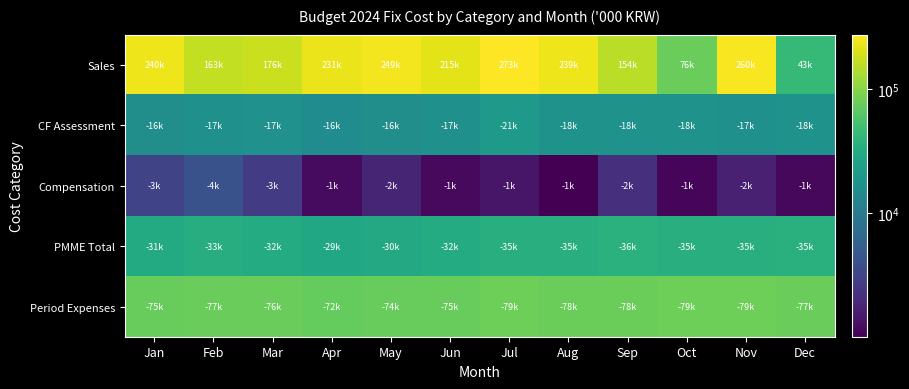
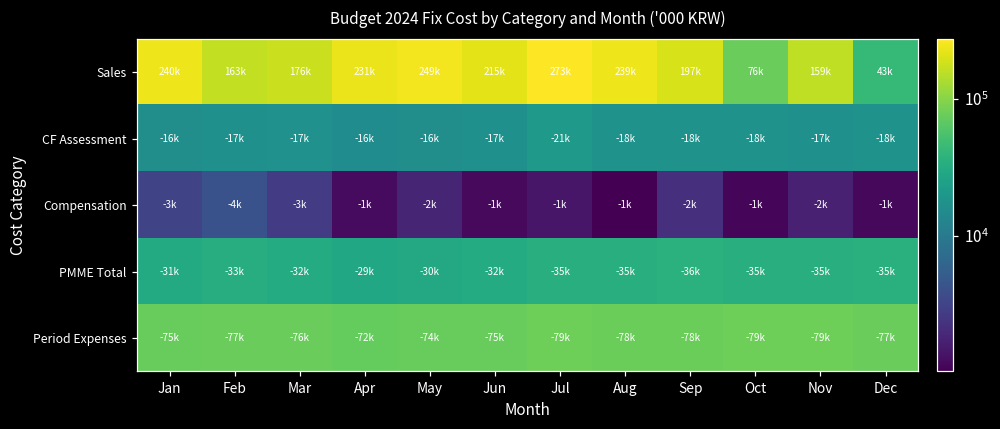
  {
    "Sales": {
      "Jan": "240k",
      "Feb": "163k",
      "Mar": "176k",
      "Apr": "231k",
      "May": "249k",
      "Jun": "215k",
      "Jul": "273k",
      "Aug": "239k",
-     "Sep": "154k",
+     "Sep": "197k",
      "Oct": "76k",
-     "Nov": "260k",
+     "Nov": "159k",
      "Dec": "43k"
    },
    "CF Assessment": {
      "Jan": "-16k",
      "Feb": "-17k",
      "Mar": "-17k",
      "Apr": "-16k",
      "May": "-16k",
      "Jun": "-17k",
      "Jul": "-21k",
      "Aug": "-18k",
      "Sep": "-18k",
      "Oct": "-18k",
      "Nov": "-17k",
      "Dec": "-18k"
    },
    "Compensation": {
      "Jan": "-3k",
      "Feb": "-4k",
      "Mar": "-3k",
      "Apr": "-1k",
      "May": "-2k",
      "Jun": "-1k",
      "Jul": "-1k",
      "Aug": "-1k",
      "Sep": "-2k",
      "Oct": "-1k",
      "Nov": "-2k",
      "Dec": "-1k"
    },
    "PMME Total": {
      "Jan": "-31k",
      "Feb": "-33k",
      "Mar": "-32k",
      "Apr": "-29k",
      "May": "-30k",
      "Jun": "-32k",
      "Jul": "-35k",
      "Aug": "-35k",
      "Sep": "-36k",
      "Oct": "-35k",
      "Nov": "-35k",
      "Dec": "-35k"
    },
    "Period Expenses": {
      "Jan": "-75k",
      "Feb": "-77k",
      "Mar": "-76k",
      "Apr": "-72k",
      "May": "-74k",
      "Jun": "-75k",
      "Jul": "-79k",
      "Aug": "-78k",
      "Sep": "-78k",
      "Oct": "-79k",
      "Nov": "-79k",
      "Dec": "-77k"
    }
  }
